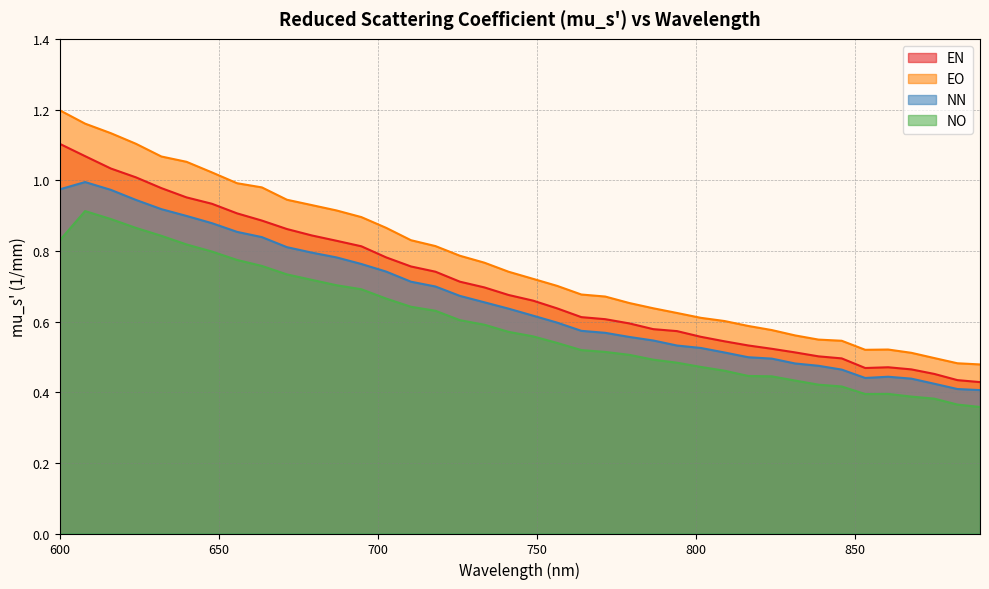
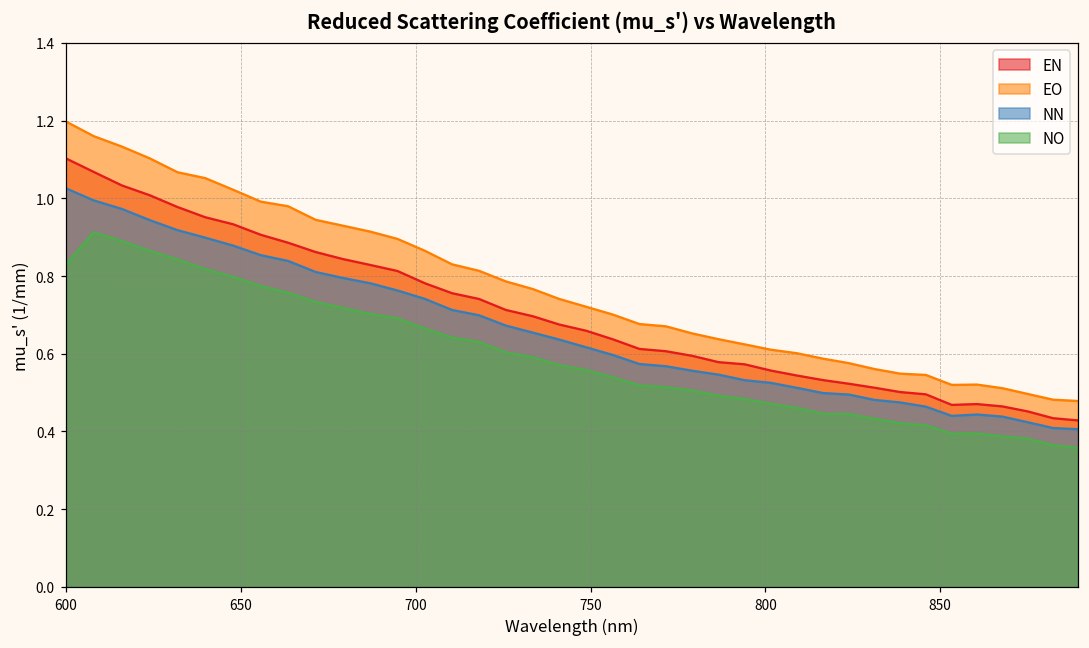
  {
    "EN": {
      "600": 1.10
    },
    "EO": {
      "600": 1.20
    },
    "NN": {
-     "600": 0.97
+     "600": 1.03
    },
    "NO": {
      "600": 0.83
    }
  }
